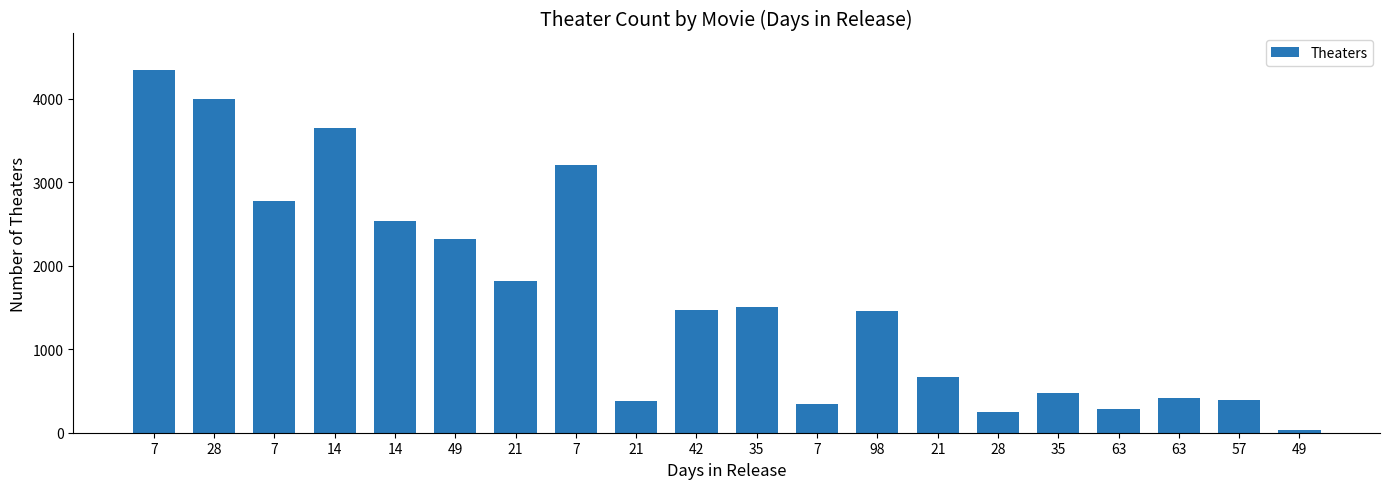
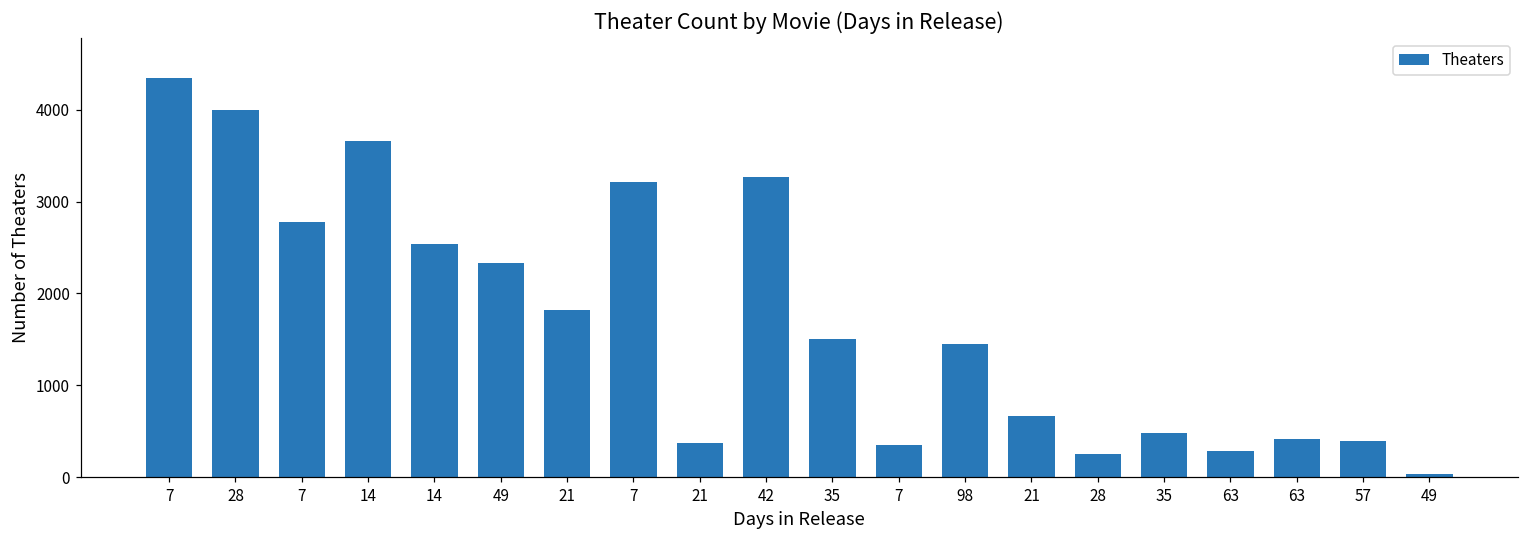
  {
-   "42": 1500,
+   "42": 3300,
    "98": 1500,
    "57": 400
  }
